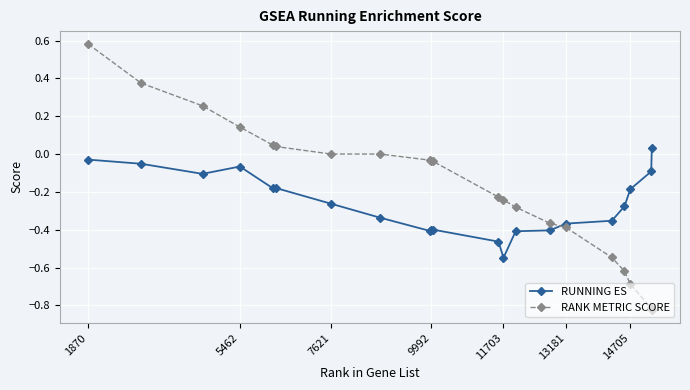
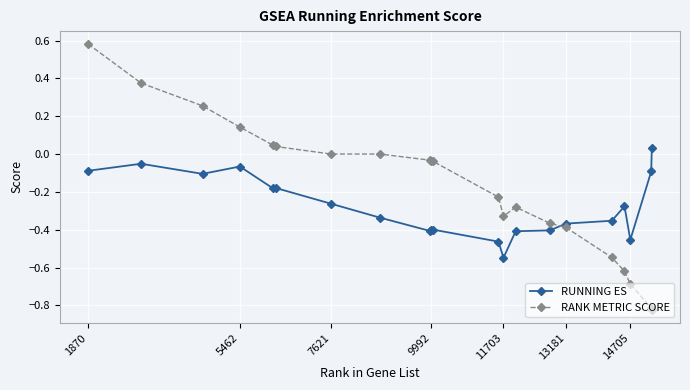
  {
    "RUNNING ES": {
-     "1870": -0.03,
+     "1870": -0.09,
      "5462": -0.07,
      "7621": -0.26,
      "9992": -0.40,
      "11703": -0.55,
      "13181": -0.37,
-     "14705": -0.19
+     "14705": -0.45
    },
    "RANK METRIC SCORE": {
      "1870": 0.58,
      "5462": 0.14,
      "7621": 0.00,
      "9992": -0.04,
-     "11703": -0.24,
+     "11703": -0.33,
      "13181": -0.39
    }
  }
